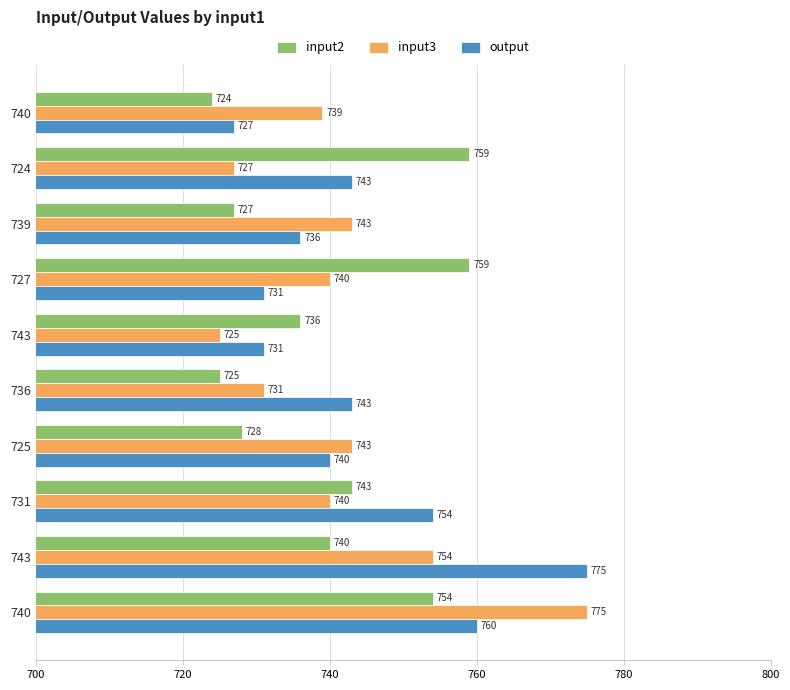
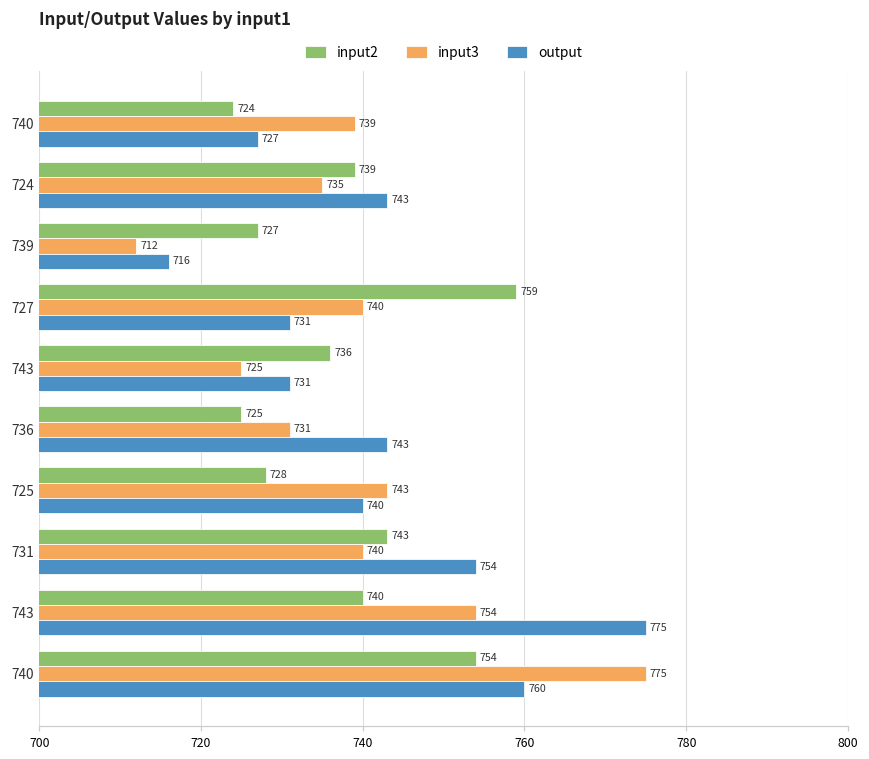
  {
    "input2": {
-     "724": 759,
+     "724": 739,
      "739": 727,
      "727": 759,
      "736": 725,
      "725": 728,
      "731": 743
    },
    "input3": {
-     "724": 727,
-     "739": 743,
+     "724": 735,
+     "739": 712,
      "727": 740,
      "736": 731,
      "725": 743,
      "731": 740
    },
    "output": {
      "724": 743,
-     "739": 736,
+     "739": 716,
      "727": 731,
      "736": 743,
      "725": 740,
      "731": 754
    }
  }
